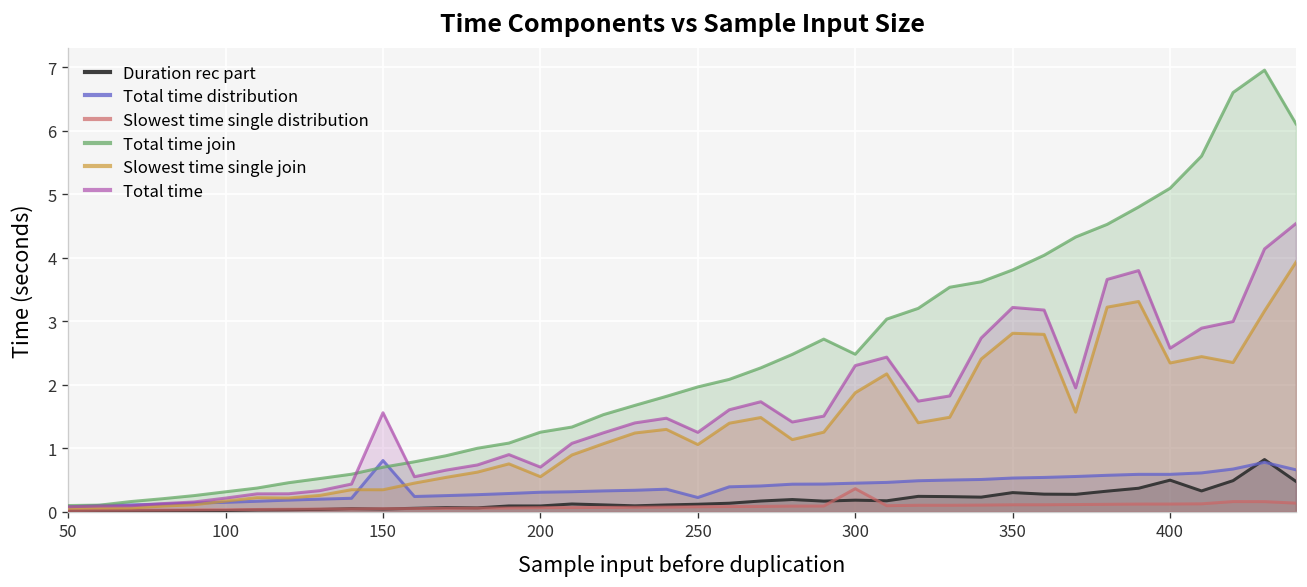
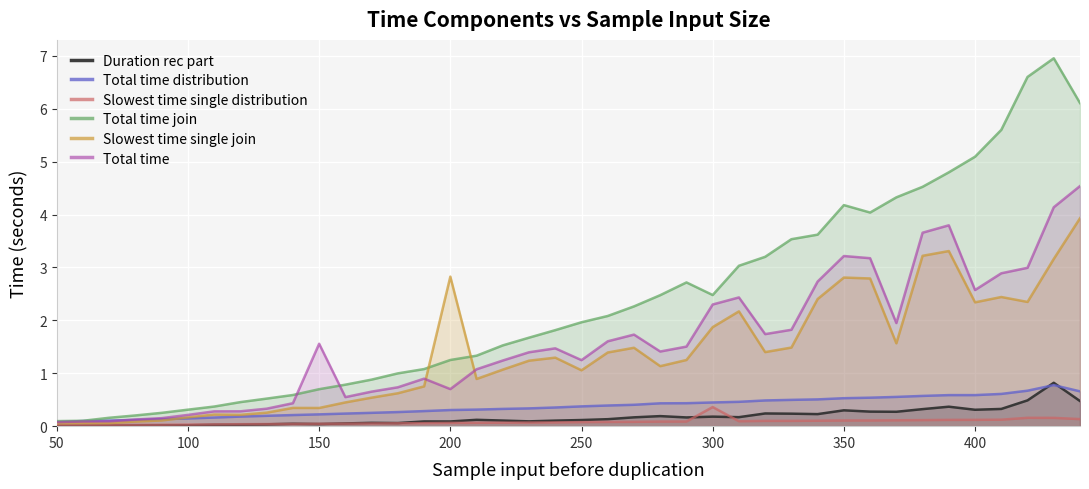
  {
    "Duration rec part": {
      "300": 0.2,
      "350": 0.3,
-     "400": 0.5
+     "400": 0.3
    },
    "Total time distribution": {
-     "150": 0.8,
+     "150": 0.2,
      "200": 0.3,
-     "250": 0.2,
+     "250": 0.4,
      "300": 0.4,
      "350": 0.5,
      "400": 0.6
    },
    "Slowest time single distribution": {
      "300": 0.4,
      "350": 0.1,
      "400": 0.1
    },
    "Total time join": {
      "100": 0.3,
      "150": 0.7,
      "200": 1.3,
      "250": 2.0,
      "300": 2.5,
-     "350": 3.8,
+     "350": 4.2,
      "400": 5.1
    },
    "Slowest time single join": {
      "150": 0.3,
-     "200": 0.6,
+     "200": 2.8,
      "250": 1.1,
      "300": 1.9,
      "350": 2.8,
      "400": 2.3
    },
    "Total time": {
      "150": 1.6,
      "200": 0.7,
      "250": 1.2,
      "300": 2.3,
      "350": 3.2,
      "400": 2.6
    }
  }
